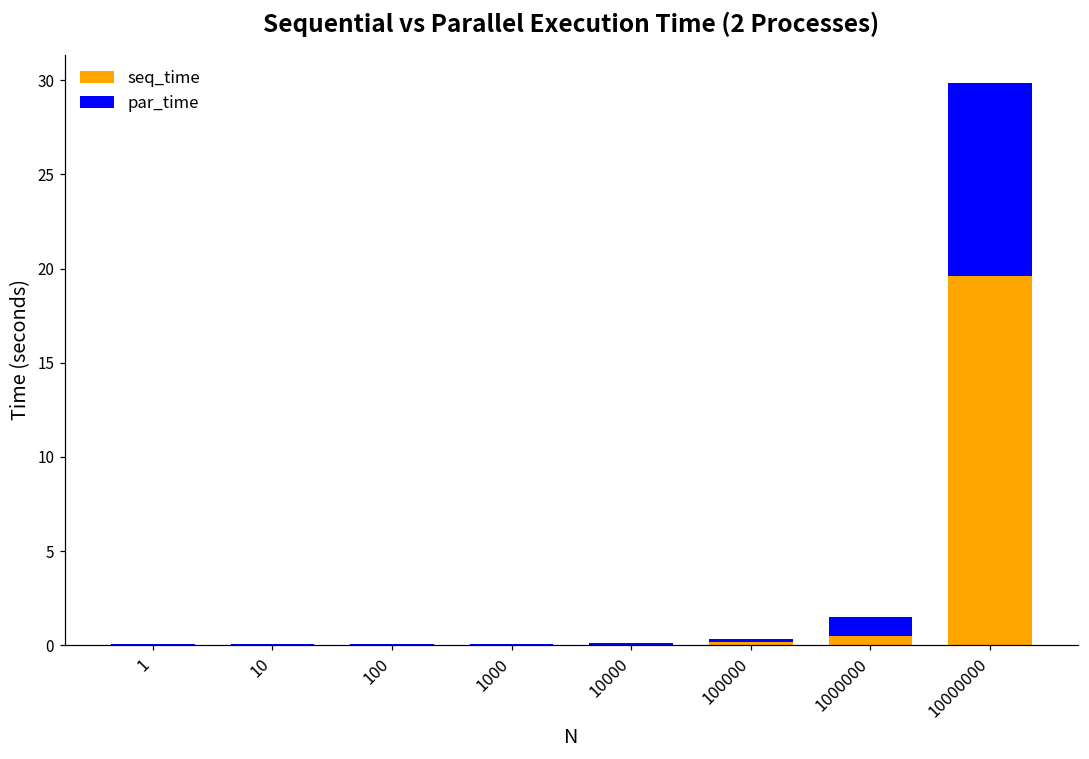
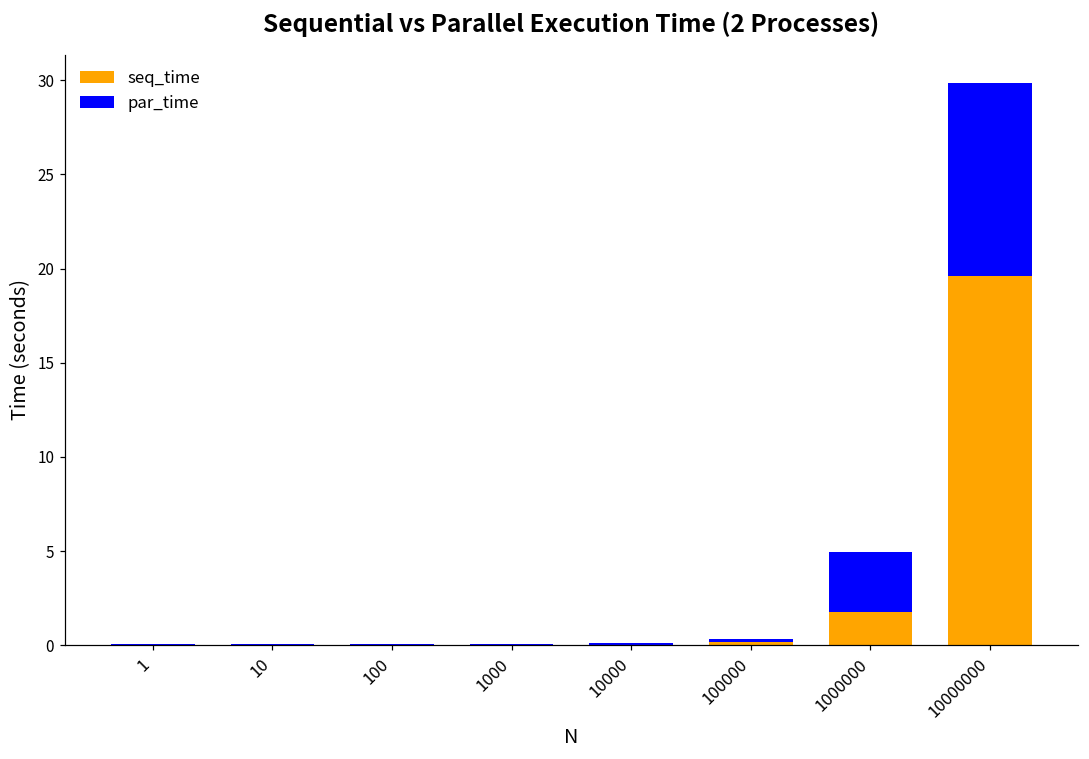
  {
    "seq_time": {
      "100000": 0.2,
-     "1000000": 0.5,
+     "1000000": 1.8,
      "10000000": 19.6
    },
    "par_time": {
      "100000": 0.2,
-     "1000000": 1.0,
+     "1000000": 3.2,
      "10000000": 10.2
    }
  }
